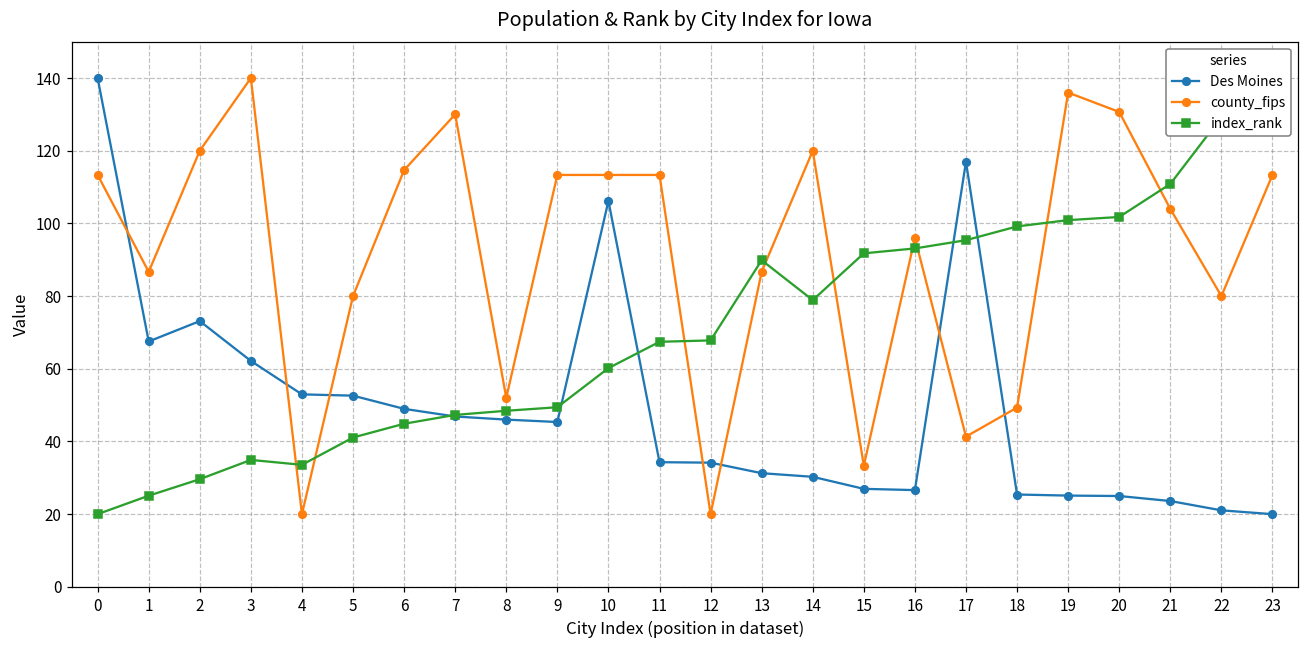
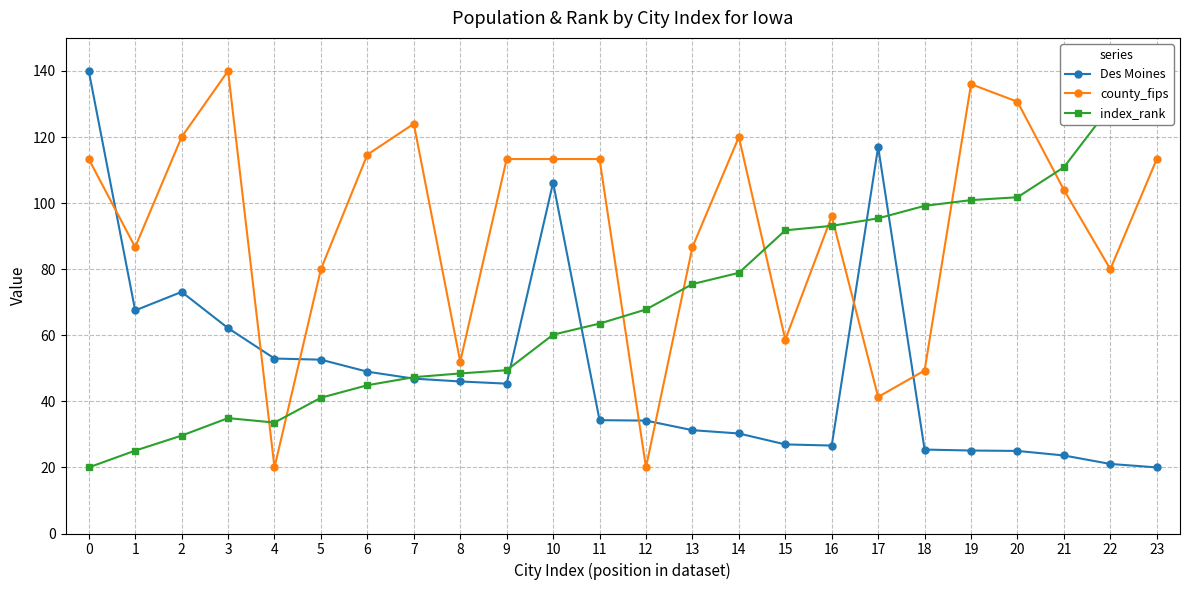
  {
    "Des Moines": {
      "0": 140,
      "1": 68,
      "2": 73,
      "3": 62,
      "4": 53,
      "5": 53,
      "6": 49,
      "8": 46,
      "9": 45,
      "10": 106,
      "11": 34,
      "12": 34,
      "13": 31,
      "14": 30,
      "15": 27,
      "16": 27,
      "17": 117,
      "18": 25,
      "19": 25,
      "20": 25,
      "21": 24,
      "22": 21,
      "23": 20
    },
    "county_fips": {
      "0": 113,
      "1": 87,
      "2": 120,
      "3": 140,
      "4": 20,
      "5": 80,
      "6": 115,
-     "7": 130,
+     "7": 124,
      "8": 52,
      "9": 113,
      "10": 113,
      "11": 113,
      "12": 20,
      "13": 87,
      "14": 120,
-     "15": 33,
+     "15": 59,
      "16": 96,
      "17": 41,
      "18": 49,
      "19": 136,
      "20": 131,
      "21": 104,
      "22": 80,
      "23": 113
    },
    "index_rank": {
      "0": 20,
      "1": 25,
      "2": 30,
      "3": 35,
      "4": 34,
      "5": 41,
      "6": 45,
      "8": 48,
      "9": 49,
      "10": 60,
-     "11": 67,
+     "11": 64,
      "12": 68,
-     "13": 90,
+     "13": 75,
      "14": 79,
      "15": 92,
      "16": 93,
      "17": 95,
      "18": 99,
      "19": 101,
      "20": 102,
      "21": 111
    }
  }
